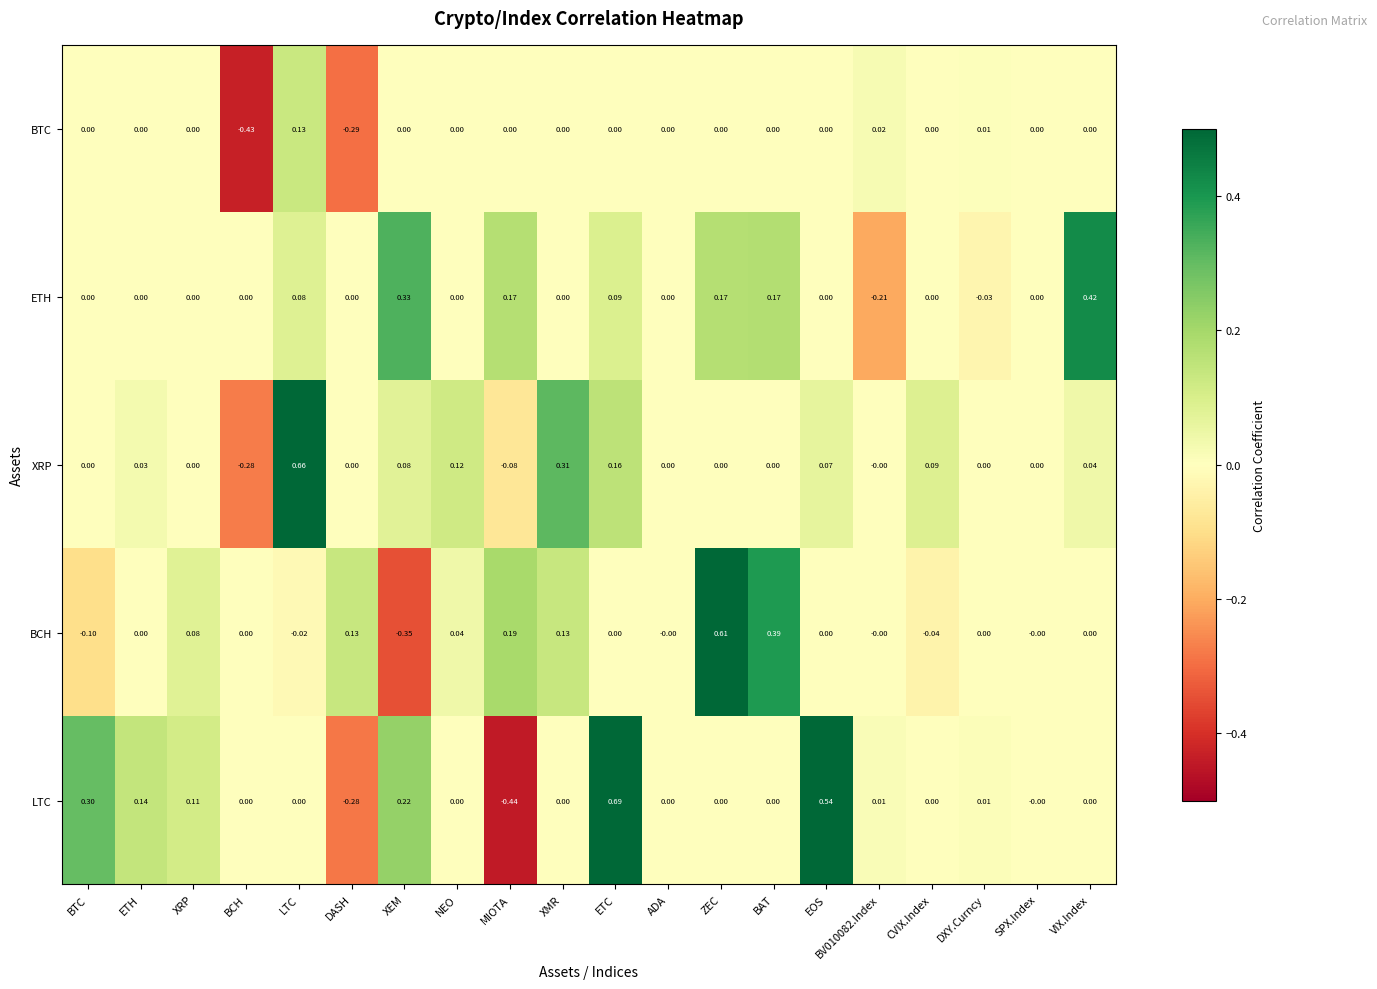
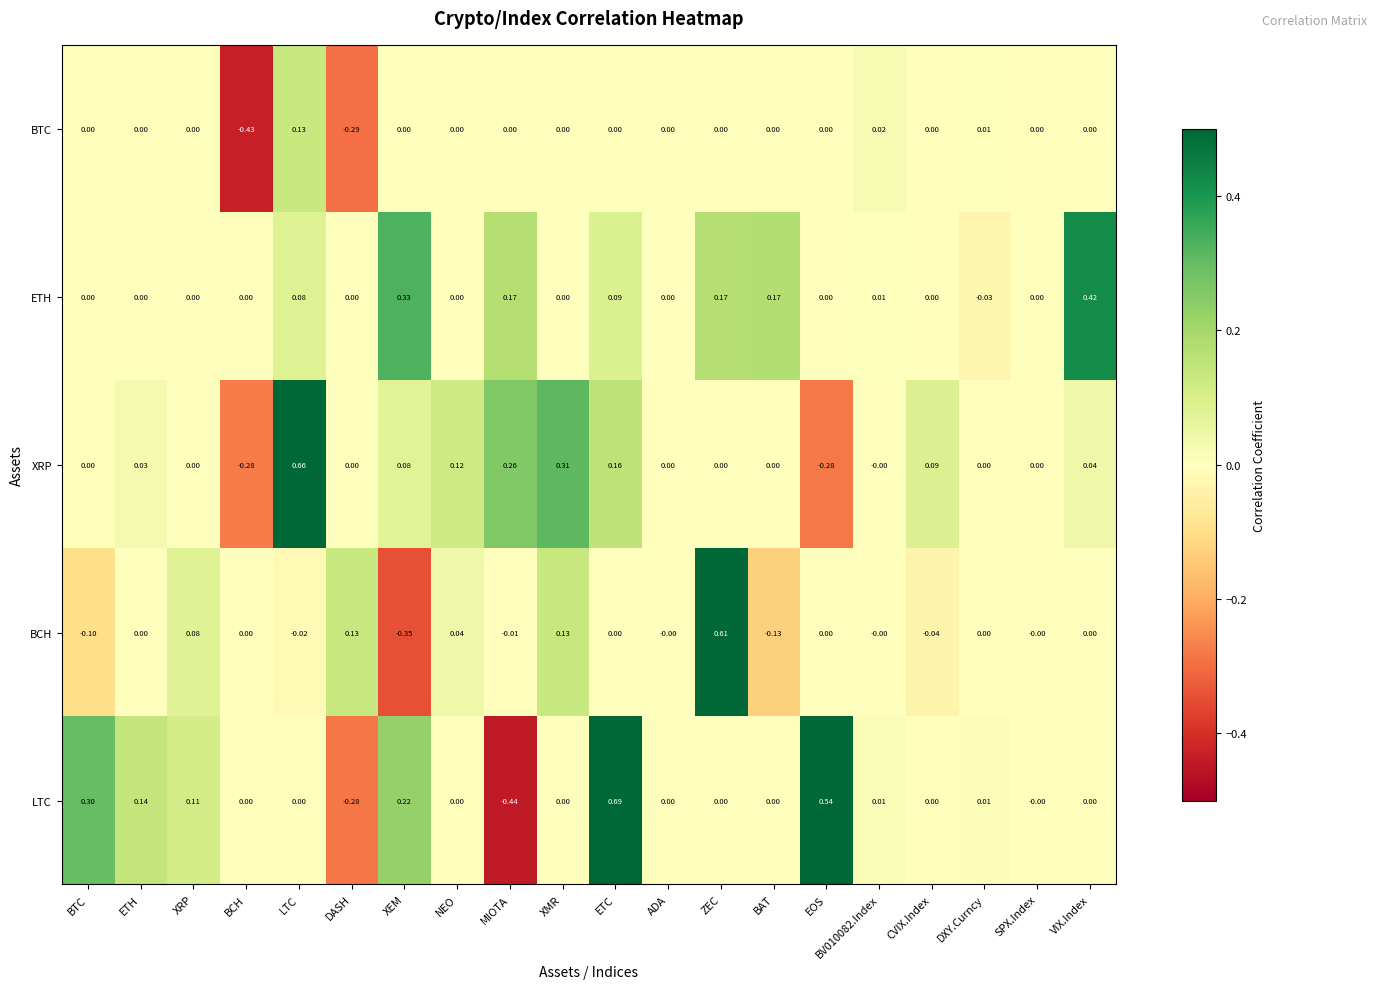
  {
    "BTC": {
      "BTC": 0.00,
      "ETH": 0.00,
      "XRP": 0.00,
      "BCH": -0.43,
      "LTC": 0.13,
      "DASH": -0.29,
      "XEM": 0.00,
      "NEO": 0.00,
      "MIOTA": 0.00,
      "XMR": 0.00,
      "ETC": 0.00,
      "ADA": 0.00,
      "ZEC": 0.00,
      "BAT": 0.00,
      "EOS": 0.00,
      "BV010082.Index": 0.02,
      "CVIX.Index": 0.00,
      "DXY.Curncy": 0.01,
      "SPX.Index": 0.00,
      "VIX.Index": 0.00
    },
    "ETH": {
      "BTC": 0.00,
      "ETH": 0.00,
      "XRP": 0.00,
      "BCH": 0.00,
      "LTC": 0.08,
      "DASH": 0.00,
      "XEM": 0.33,
      "NEO": 0.00,
      "MIOTA": 0.17,
      "XMR": 0.00,
      "ETC": 0.09,
      "ADA": 0.00,
      "ZEC": 0.17,
      "BAT": 0.17,
      "EOS": 0.00,
-     "BV010082.Index": -0.21,
+     "BV010082.Index": 0.01,
      "CVIX.Index": 0.00,
      "DXY.Curncy": -0.03,
      "SPX.Index": 0.00,
      "VIX.Index": 0.42
    },
    "XRP": {
      "BTC": 0.00,
      "ETH": 0.03,
      "XRP": 0.00,
      "BCH": -0.28,
      "LTC": 0.66,
      "DASH": 0.00,
      "XEM": 0.08,
      "NEO": 0.12,
-     "MIOTA": -0.08,
+     "MIOTA": 0.26,
      "XMR": 0.31,
      "ETC": 0.16,
      "ADA": 0.00,
      "ZEC": 0.00,
      "BAT": 0.00,
-     "EOS": 0.07,
+     "EOS": -0.28,
      "BV010082.Index": -0.00,
      "CVIX.Index": 0.09,
      "DXY.Curncy": 0.00,
      "SPX.Index": 0.00,
      "VIX.Index": 0.04
    },
    "BCH": {
      "BTC": -0.10,
      "ETH": 0.00,
      "XRP": 0.08,
      "BCH": 0.00,
      "LTC": -0.02,
      "DASH": 0.13,
      "XEM": -0.35,
      "NEO": 0.04,
-     "MIOTA": 0.19,
+     "MIOTA": -0.01,
      "XMR": 0.13,
      "ETC": 0.00,
      "ADA": -0.00,
      "ZEC": 0.61,
-     "BAT": 0.39,
+     "BAT": -0.13,
      "EOS": 0.00,
      "BV010082.Index": -0.00,
      "CVIX.Index": -0.04,
      "DXY.Curncy": 0.00,
      "SPX.Index": -0.00,
      "VIX.Index": 0.00
    },
    "LTC": {
      "BTC": 0.30,
      "ETH": 0.14,
      "XRP": 0.11,
      "BCH": 0.00,
      "LTC": 0.00,
      "DASH": -0.28,
      "XEM": 0.22,
      "NEO": 0.00,
      "MIOTA": -0.44,
      "XMR": 0.00,
      "ETC": 0.69,
      "ADA": 0.00,
      "ZEC": 0.00,
      "BAT": 0.00,
      "EOS": 0.54,
      "BV010082.Index": 0.01,
      "CVIX.Index": 0.00,
      "DXY.Curncy": 0.01,
      "SPX.Index": -0.00,
      "VIX.Index": 0.00
    }
  }
